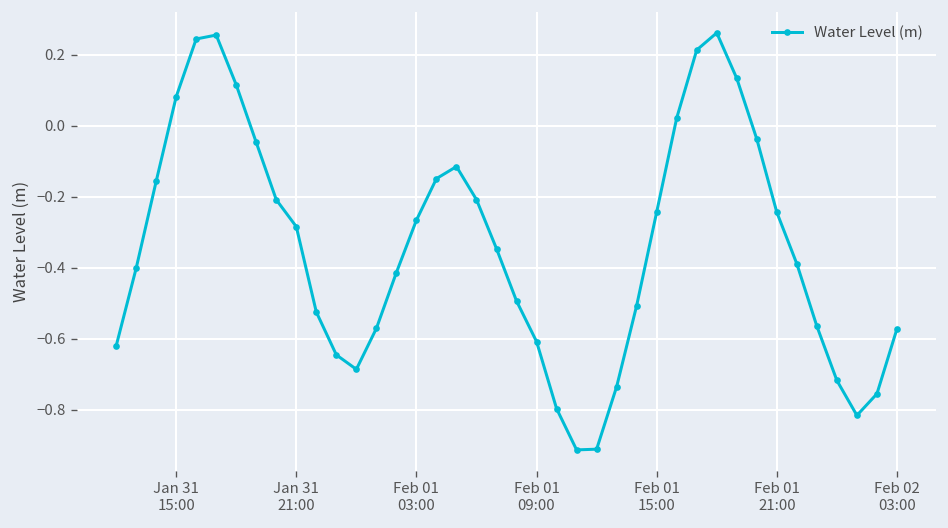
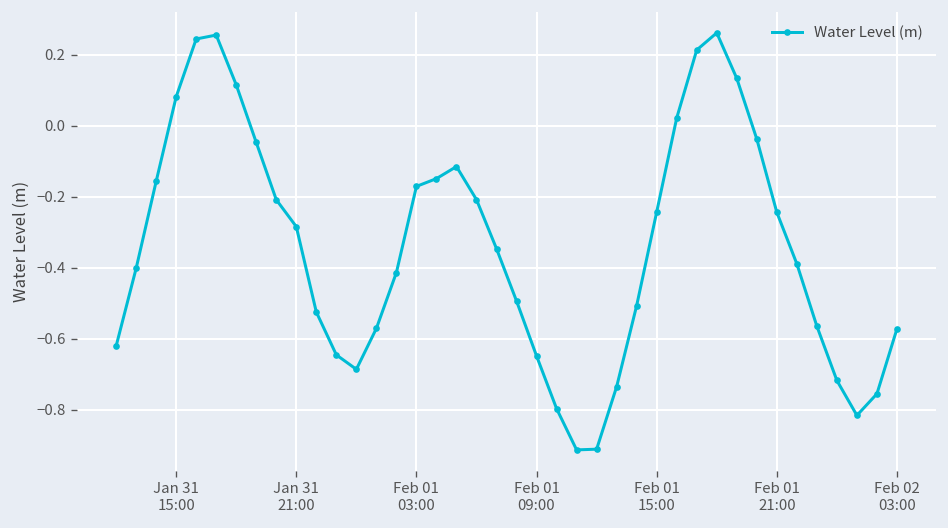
  {
    "Jan 31 15:00": 0.08,
    "Jan 31 21:00": -0.28,
-   "Feb 01 03:00": -0.27,
-   "Feb 01 09:00": -0.61,
+   "Feb 01 03:00": -0.17,
+   "Feb 01 09:00": -0.65,
    "Feb 01 15:00": -0.24,
    "Feb 01 21:00": -0.24,
    "Feb 02 03:00": -0.57
  }
